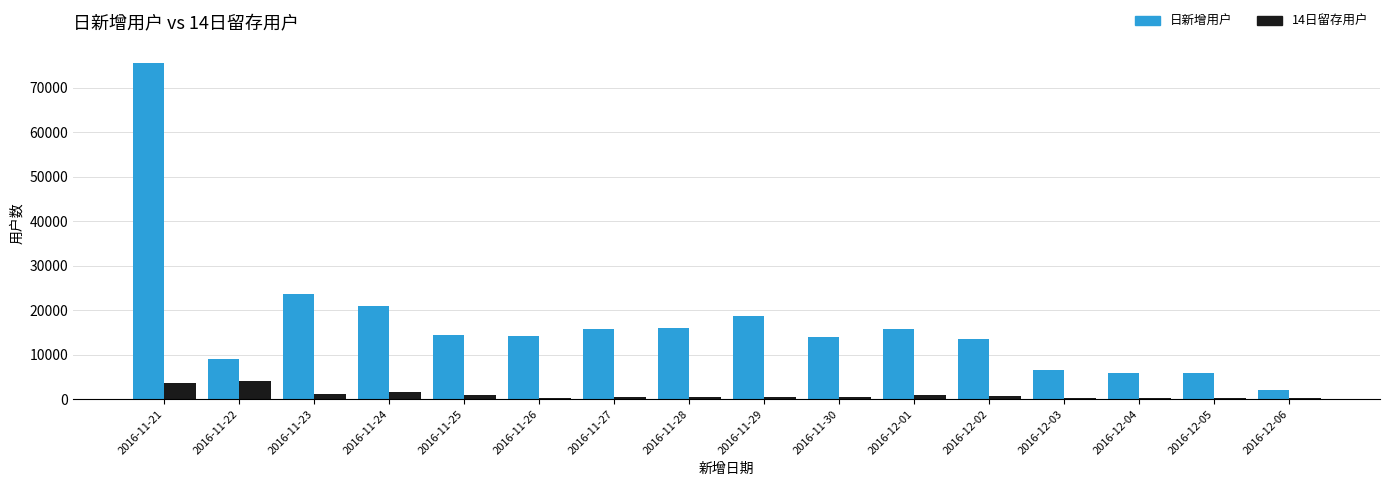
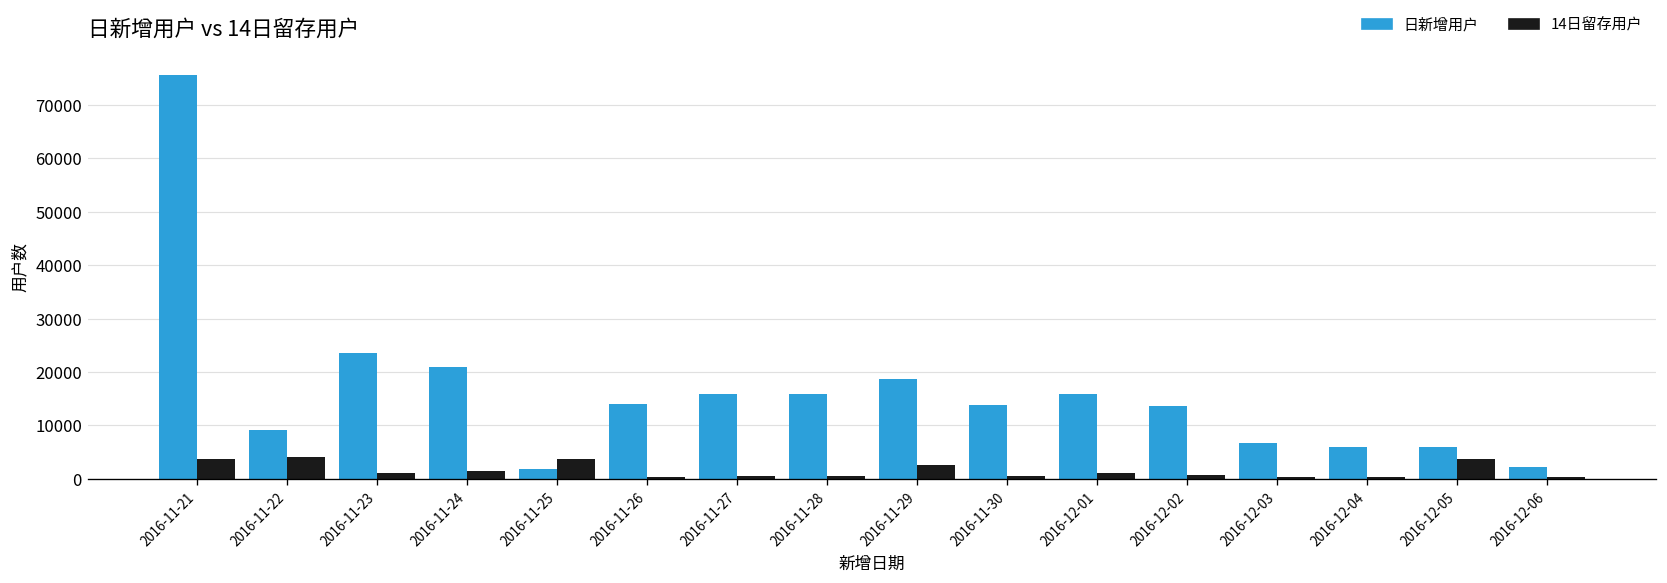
  {
    "日新增用户": {
      "2016-11-21": 76000,
      "2016-11-22": 9000,
      "2016-11-23": 24000,
      "2016-11-24": 21000,
-     "2016-11-25": 14000,
+     "2016-11-25": 2000,
      "2016-11-26": 14000,
      "2016-11-27": 16000,
      "2016-11-28": 16000,
      "2016-11-29": 19000,
      "2016-11-30": 14000,
      "2016-12-01": 16000,
      "2016-12-02": 14000,
      "2016-12-03": 7000,
      "2016-12-04": 6000,
      "2016-12-05": 6000,
      "2016-12-06": 2000
    },
    "14日留存用户": {
      "2016-11-21": 4000,
      "2016-11-22": 4000,
      "2016-11-23": 1000,
      "2016-11-24": 2000,
-     "2016-11-25": 1000,
-     "2016-11-29": 1000,
+     "2016-11-25": 4000,
+     "2016-11-29": 3000,
      "2016-11-30": 1000,
      "2016-12-01": 1000,
      "2016-12-02": 1000,
-     "2016-12-05": 0
+     "2016-12-05": 4000
    }
  }
